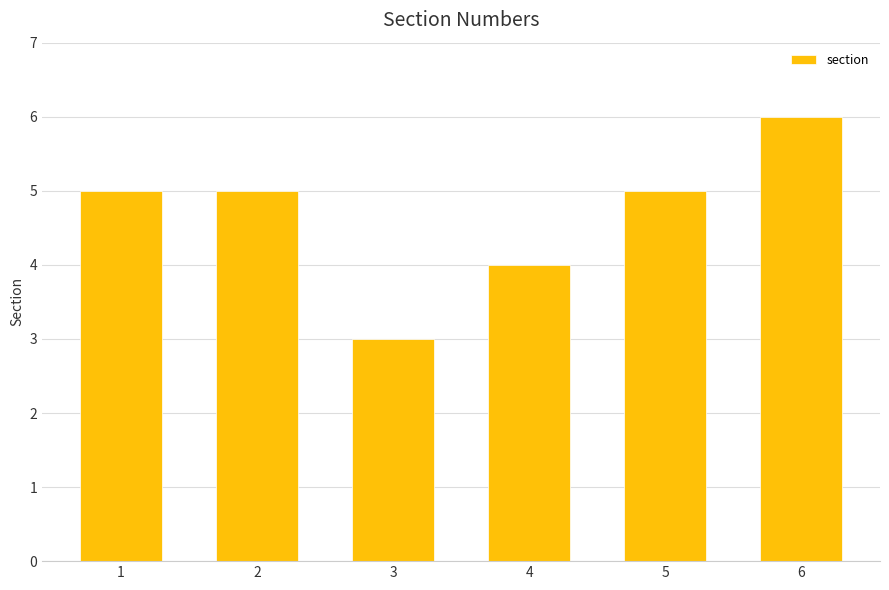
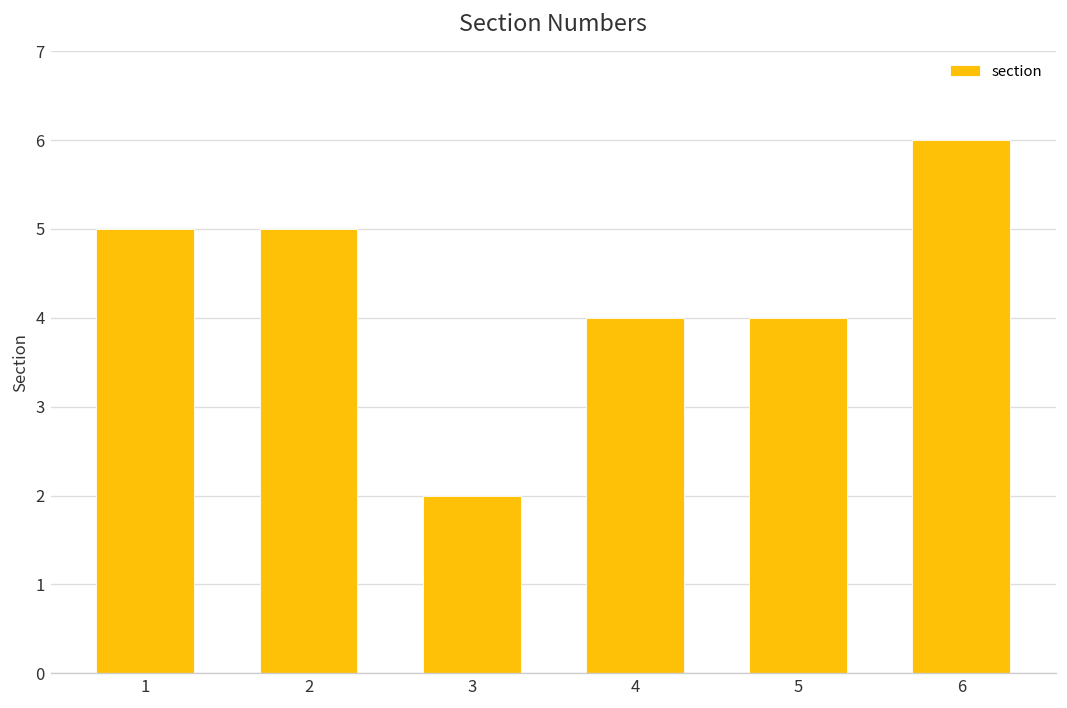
  {
    "1": 5,
    "2": 5,
-   "3": 3,
+   "3": 2,
    "4": 4,
-   "5": 5,
+   "5": 4,
    "6": 6
  }
